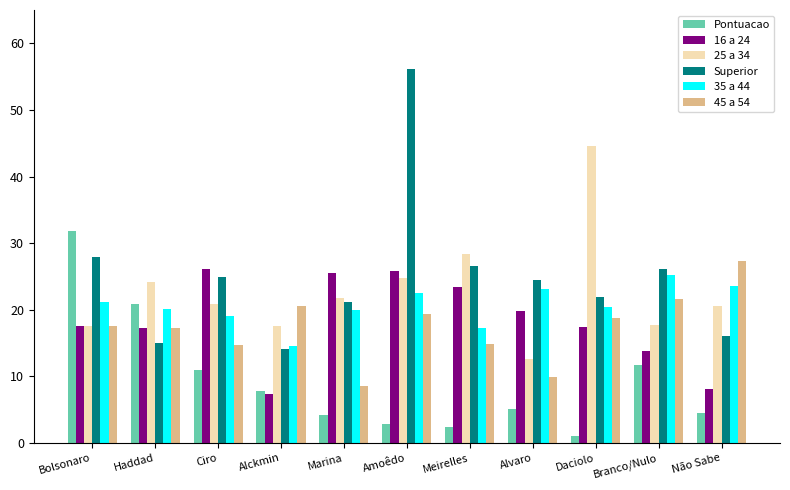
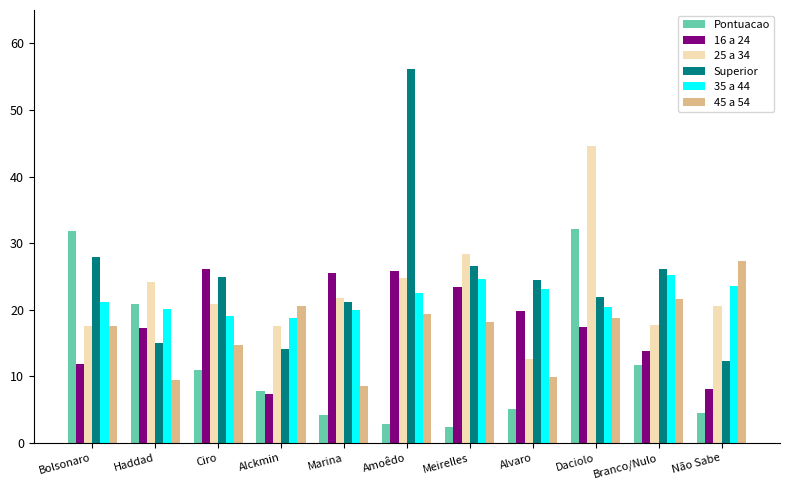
  {
    "Pontuacao": {
      "Bolsonaro": 32,
      "Haddad": 21,
      "Ciro": 11,
      "Alckmin": 8,
      "Marina": 4,
      "Amoêdo": 3,
      "Meirelles": 2,
      "Alvaro": 5,
-     "Daciolo": 1,
+     "Daciolo": 32,
      "Branco/Nulo": 12,
      "Não Sabe": 4
    },
    "16 a 24": {
-     "Bolsonaro": 18,
+     "Bolsonaro": 12,
      "Haddad": 17,
      "Ciro": 26,
      "Alckmin": 7,
      "Marina": 26,
      "Amoêdo": 26,
      "Meirelles": 23,
      "Alvaro": 20,
      "Daciolo": 17,
      "Branco/Nulo": 14,
      "Não Sabe": 8
    },
    "25 a 34": {
      "Bolsonaro": 18,
      "Haddad": 24,
      "Ciro": 21,
      "Alckmin": 18,
      "Marina": 22,
      "Amoêdo": 25,
      "Meirelles": 28,
      "Alvaro": 13,
      "Daciolo": 45,
      "Branco/Nulo": 18,
      "Não Sabe": 21
    },
    "Superior": {
      "Bolsonaro": 28,
      "Haddad": 15,
      "Ciro": 25,
      "Alckmin": 14,
      "Marina": 21,
      "Amoêdo": 56,
      "Meirelles": 27,
      "Alvaro": 24,
      "Daciolo": 22,
      "Branco/Nulo": 26,
-     "Não Sabe": 16
+     "Não Sabe": 12
    },
    "35 a 44": {
      "Bolsonaro": 21,
      "Haddad": 20,
      "Ciro": 19,
-     "Alckmin": 15,
+     "Alckmin": 19,
      "Marina": 20,
      "Amoêdo": 23,
-     "Meirelles": 17,
+     "Meirelles": 25,
      "Alvaro": 23,
      "Daciolo": 20,
      "Branco/Nulo": 25,
      "Não Sabe": 24
    },
    "45 a 54": {
      "Bolsonaro": 18,
-     "Haddad": 17,
+     "Haddad": 9,
      "Ciro": 15,
      "Alckmin": 21,
      "Marina": 9,
      "Amoêdo": 19,
-     "Meirelles": 15,
+     "Meirelles": 18,
      "Alvaro": 10,
      "Daciolo": 19,
      "Branco/Nulo": 22,
      "Não Sabe": 27
    }
  }
